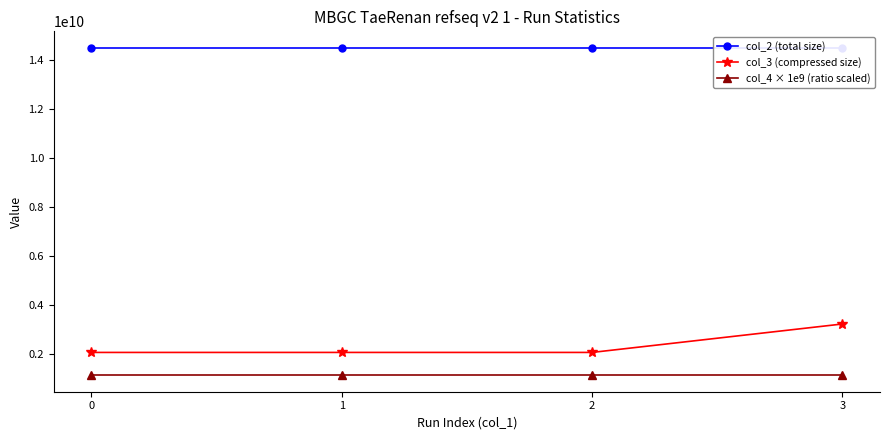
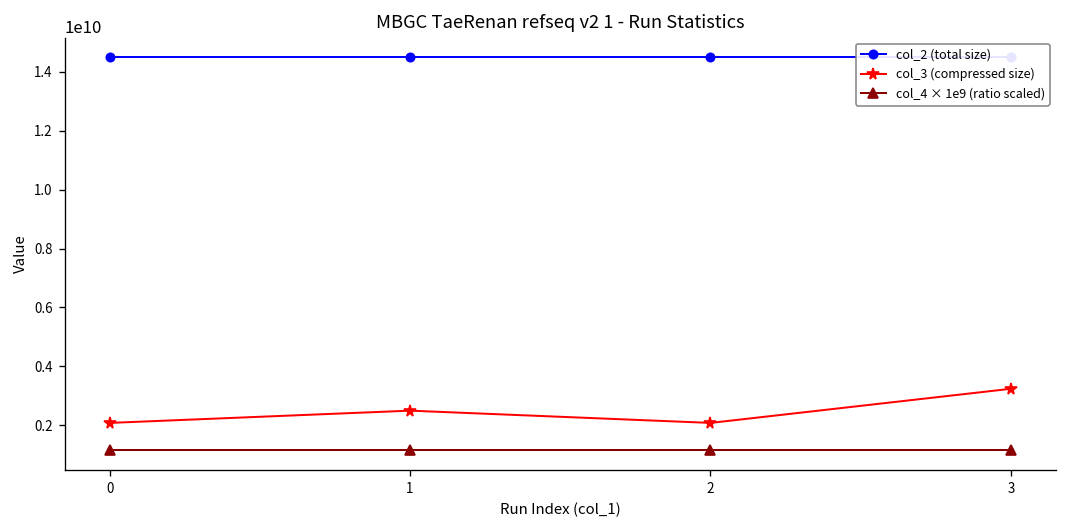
  {
    "col_2 (total size)": {
      "0": 14500000000,
      "1": 14500000000,
      "2": 14500000000
    },
    "col_3 (compressed size)": {
      "0": 2100000000,
-     "1": 2100000000,
+     "1": 2500000000,
      "2": 2100000000,
      "3": 3200000000
    },
    "col_4 × 1e9 (ratio scaled)": {
      "0": 1100000000,
      "1": 1100000000,
      "2": 1100000000,
      "3": 1100000000
    }
  }
